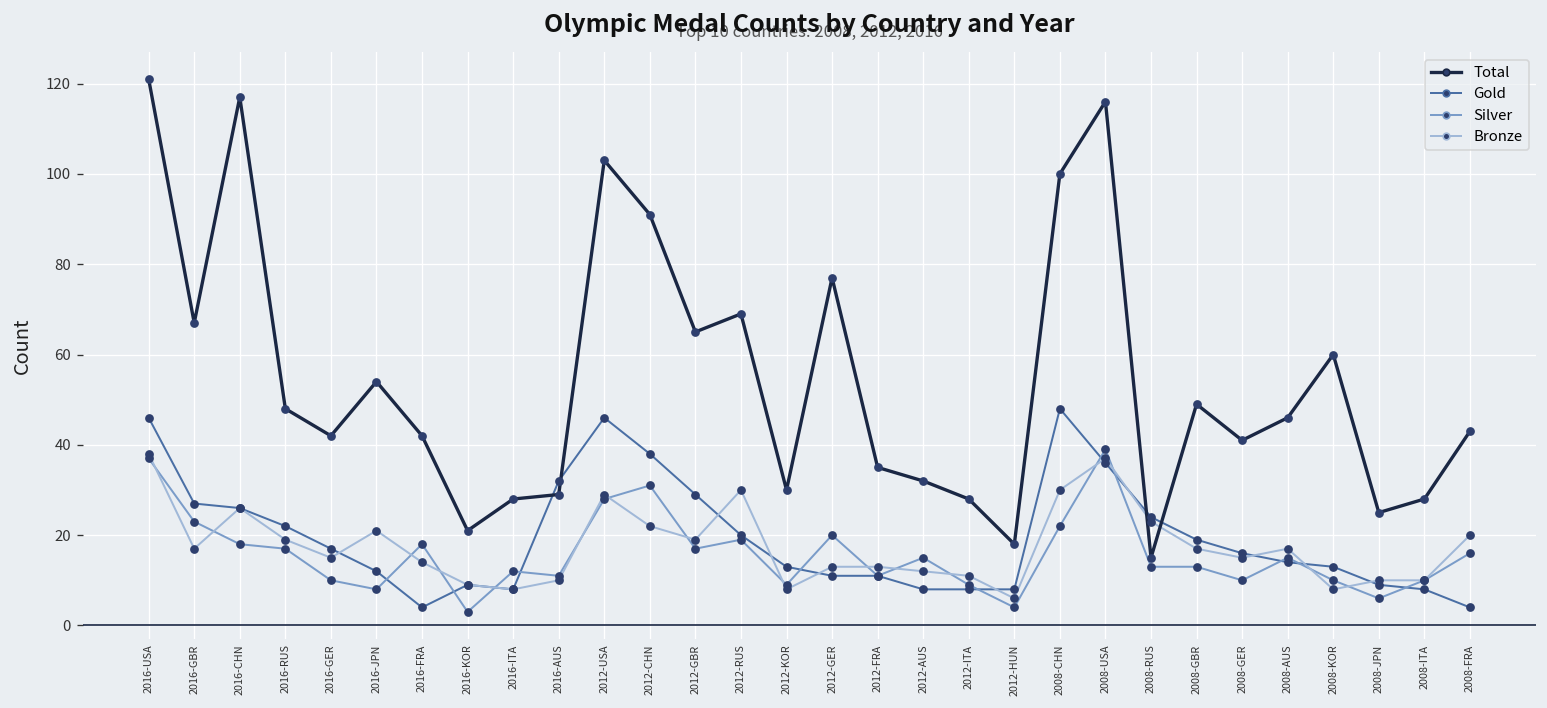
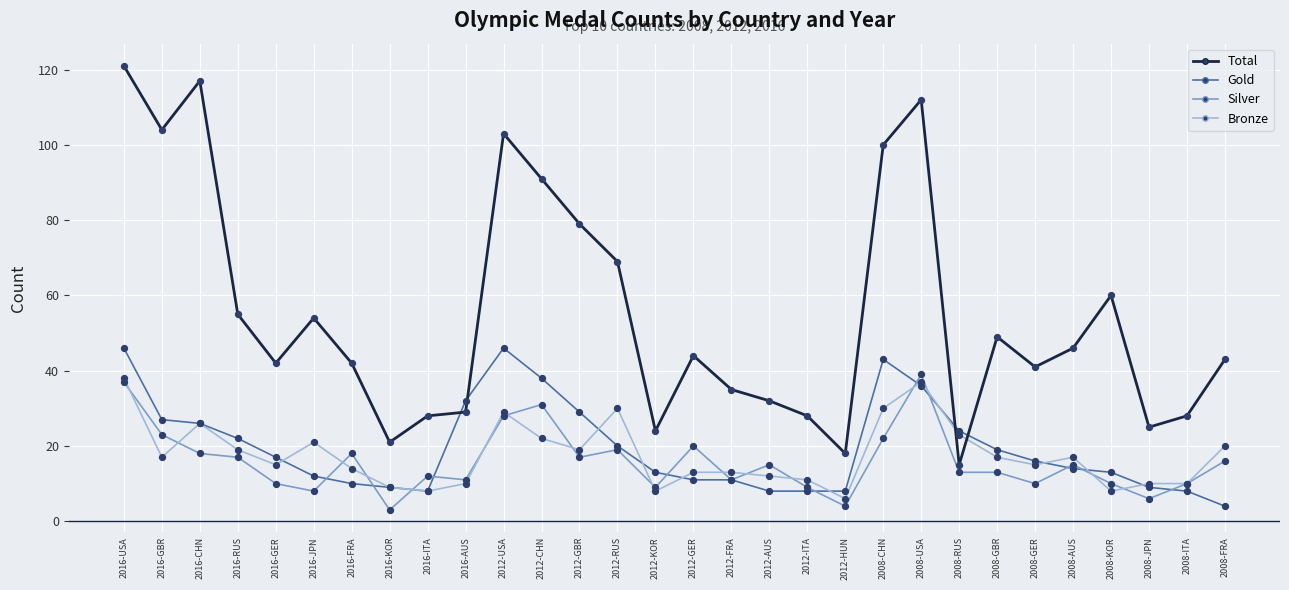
  {
    "Total": {
      "2016-USA": 121,
-     "2016-GBR": 67,
+     "2016-GBR": 104,
      "2016-CHN": 117,
-     "2016-RUS": 48,
+     "2016-RUS": 55,
      "2016-GER": 42,
      "2016-JPN": 54,
      "2016-FRA": 42,
      "2016-KOR": 21,
      "2016-ITA": 28,
      "2016-AUS": 29,
      "2012-USA": 103,
      "2012-CHN": 91,
-     "2012-GBR": 65,
+     "2012-GBR": 79,
      "2012-RUS": 69,
-     "2012-KOR": 30,
-     "2012-GER": 77,
+     "2012-KOR": 24,
+     "2012-GER": 44,
      "2012-FRA": 35,
      "2012-AUS": 32,
      "2012-ITA": 28,
      "2012-HUN": 18,
      "2008-CHN": 100,
-     "2008-USA": 116,
+     "2008-USA": 112,
      "2008-RUS": 15,
      "2008-GBR": 49,
      "2008-GER": 41,
      "2008-AUS": 46,
      "2008-KOR": 60,
      "2008-JPN": 25,
      "2008-ITA": 28,
      "2008-FRA": 43
    },
    "Gold": {
      "2016-USA": 46,
      "2016-GBR": 27,
      "2016-RUS": 22,
      "2016-GER": 17,
      "2016-JPN": 12,
-     "2016-FRA": 4,
+     "2016-FRA": 10,
      "2016-AUS": 32,
      "2012-USA": 46,
      "2012-CHN": 38,
      "2012-GBR": 29,
      "2012-RUS": 20,
      "2012-KOR": 13,
      "2012-GER": 11,
      "2012-AUS": 8,
      "2012-ITA": 8,
      "2012-HUN": 8,
-     "2008-CHN": 48,
+     "2008-CHN": 43,
      "2008-USA": 36,
      "2008-RUS": 24,
      "2008-GBR": 19,
      "2008-GER": 16,
      "2008-AUS": 14,
      "2008-KOR": 13,
      "2008-JPN": 9,
      "2008-ITA": 8,
      "2008-FRA": 4
    }
  }
